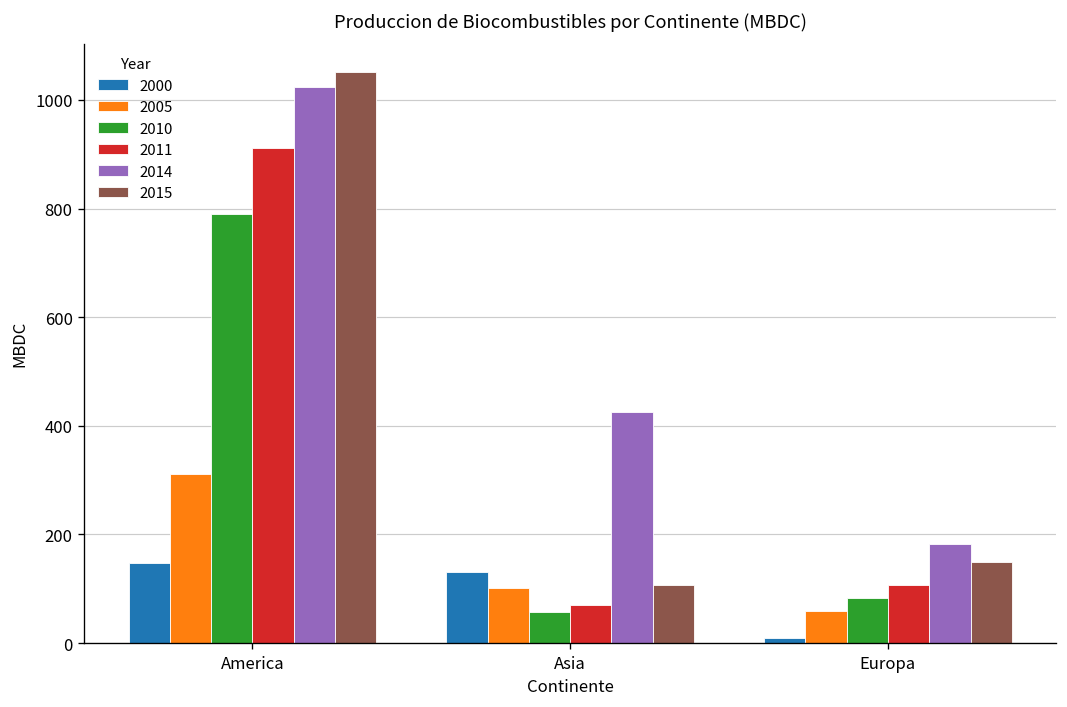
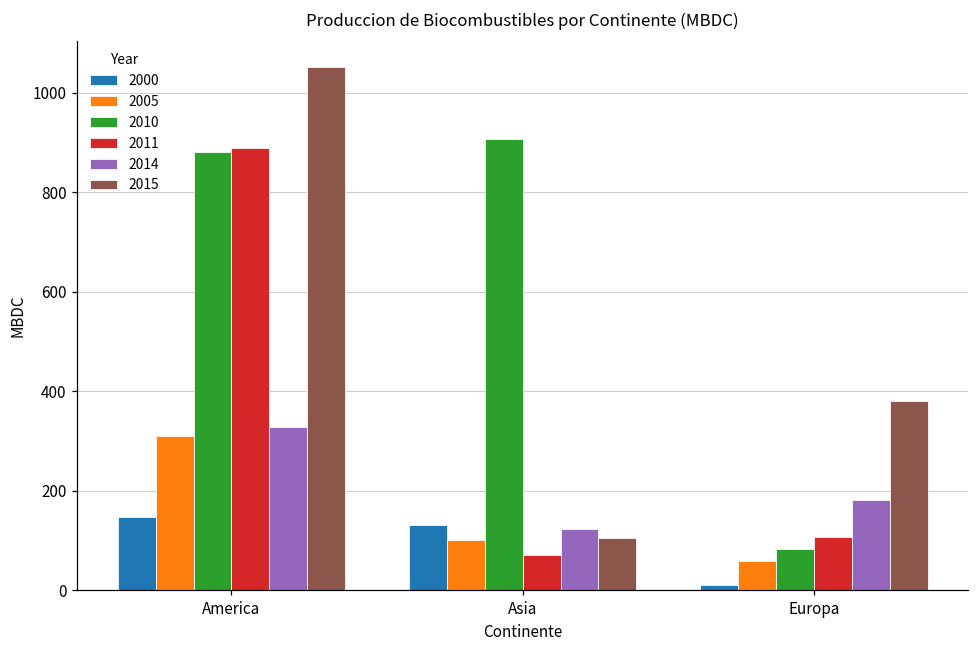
  {
    "2000": {
      "America": 150,
      "Asia": 130,
      "Europa": 10
    },
    "2005": {
      "America": 310,
      "Asia": 100,
      "Europa": 60
    },
    "2010": {
-     "America": 790,
-     "Asia": 60,
+     "America": 880,
+     "Asia": 910,
      "Europa": 80
    },
    "2011": {
-     "America": 910,
+     "America": 890,
      "Asia": 70,
      "Europa": 110
    },
    "2014": {
-     "America": 1020,
-     "Asia": 430,
+     "America": 330,
+     "Asia": 120,
      "Europa": 180
    },
    "2015": {
      "America": 1050,
      "Asia": 110,
-     "Europa": 150
+     "Europa": 380
    }
  }
